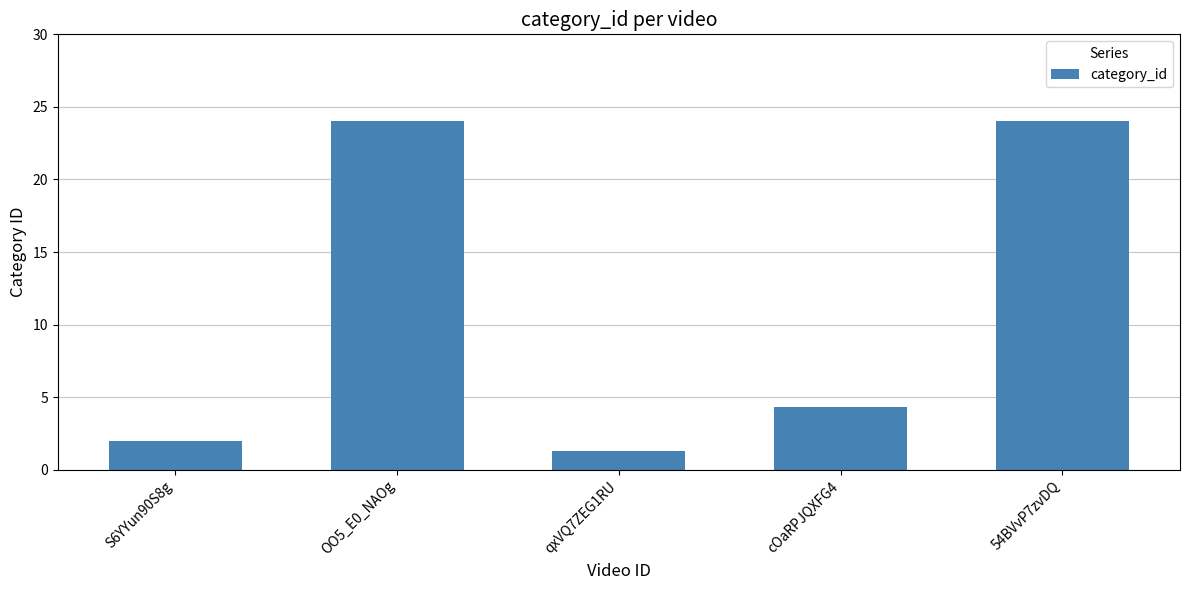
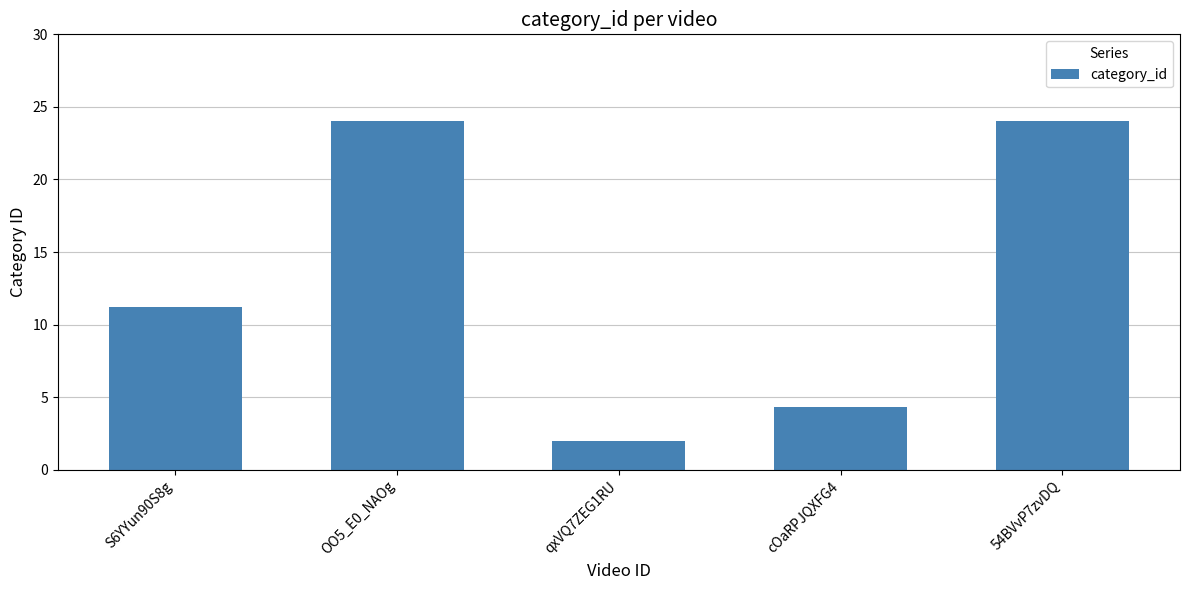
  {
-   "S6YYun90S8g": 2.0,
+   "S6YYun90S8g": 11.2,
    "OO5_E0_NAOg": 24.0,
-   "qxVQ7ZEG1RU": 1.3,
+   "qxVQ7ZEG1RU": 2.0,
    "cOaRPJQXFG4": 4.3,
    "54BVvP7zvDQ": 24.0
  }
